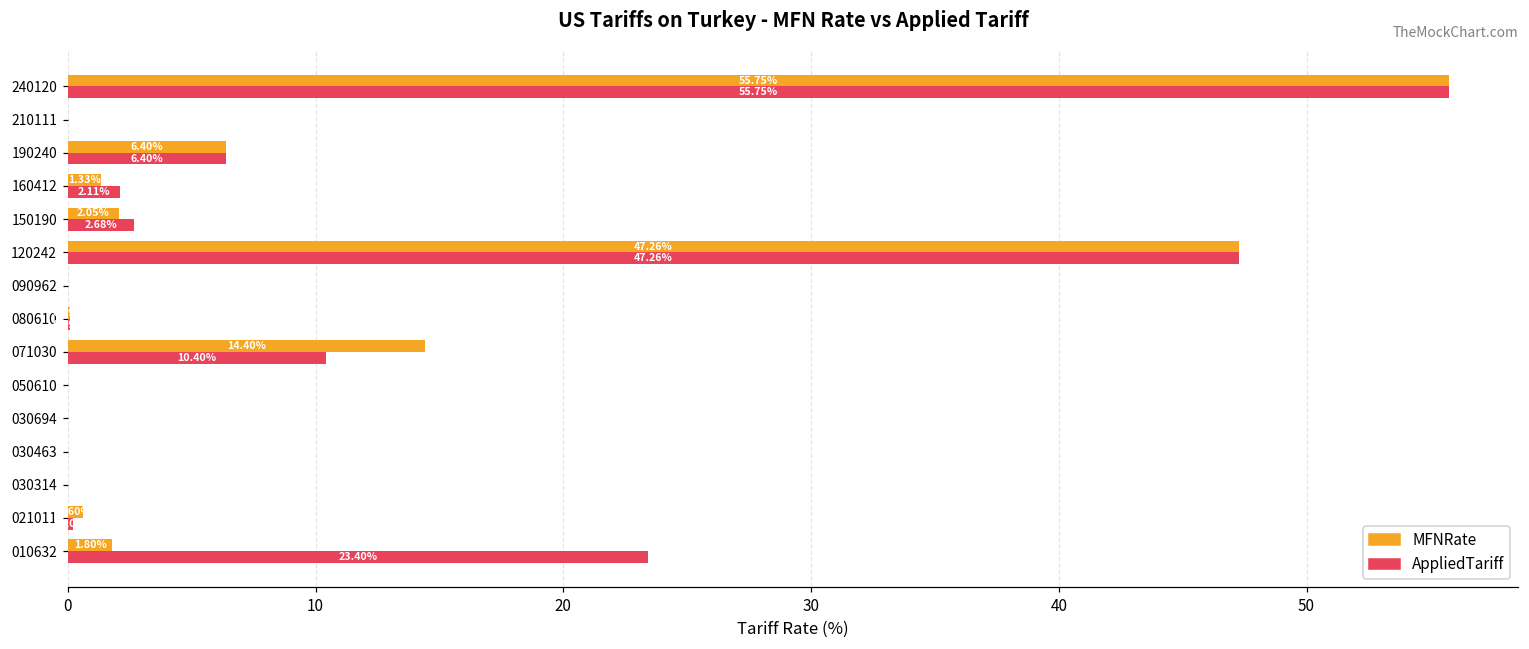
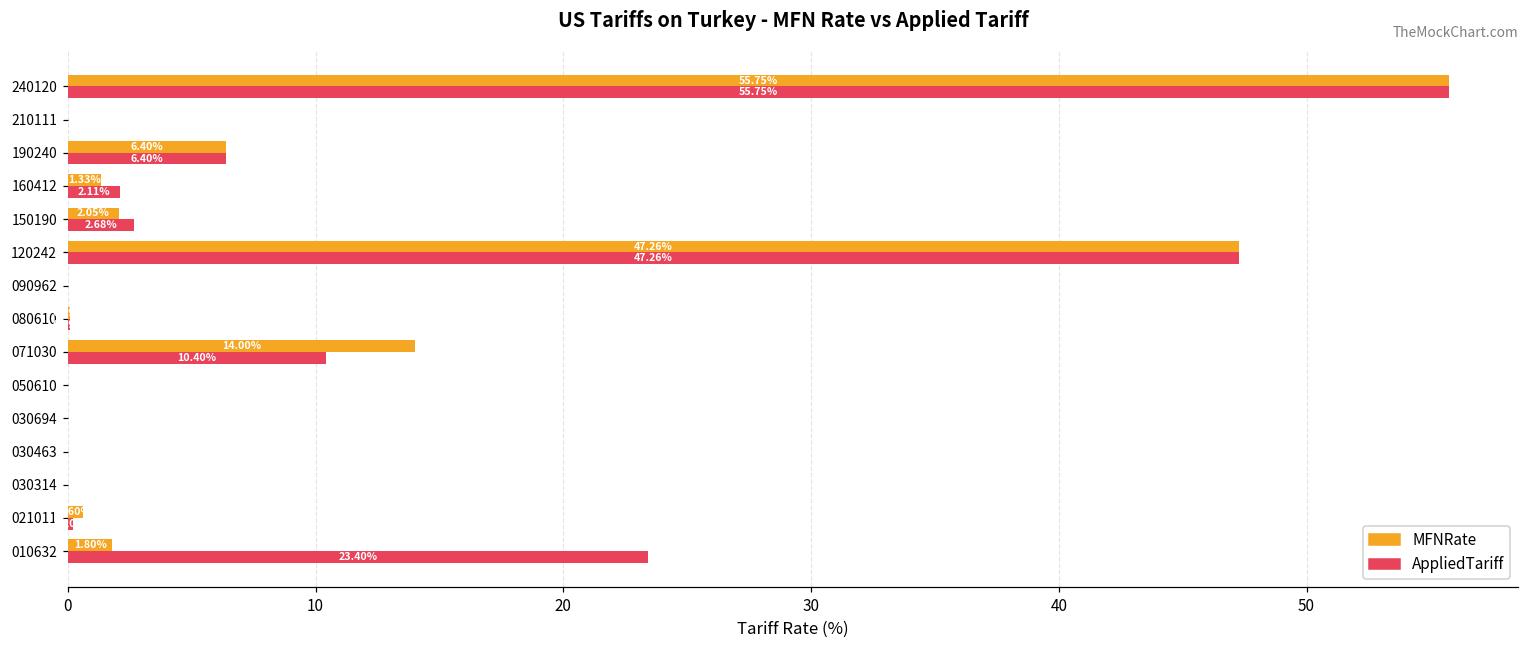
  {
    "MFNRate": {
      "240120": "55.75%",
      "190240": "6.40%",
      "160412": "1.33%",
      "150190": "2.05%",
      "120242": "47.26%",
-     "071030": "14.40%",
+     "071030": "14.00%",
      "010632": "1.80%"
    },
    "AppliedTariff": {
      "240120": "55.75%",
      "190240": "6.40%",
      "160412": "2.11%",
      "150190": "2.68%",
      "120242": "47.26%",
      "071030": "10.40%",
      "010632": "23.40%"
    }
  }
